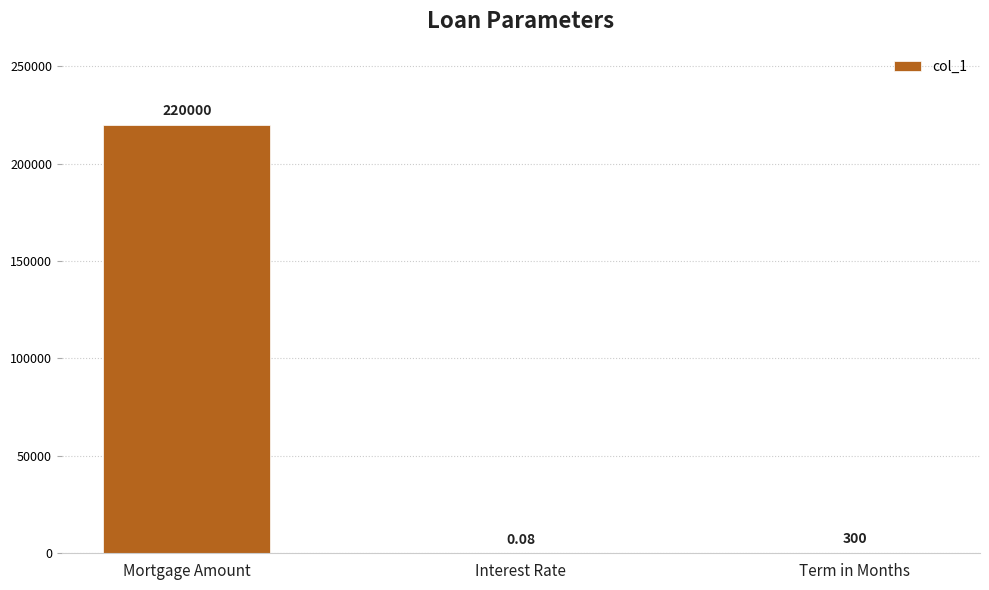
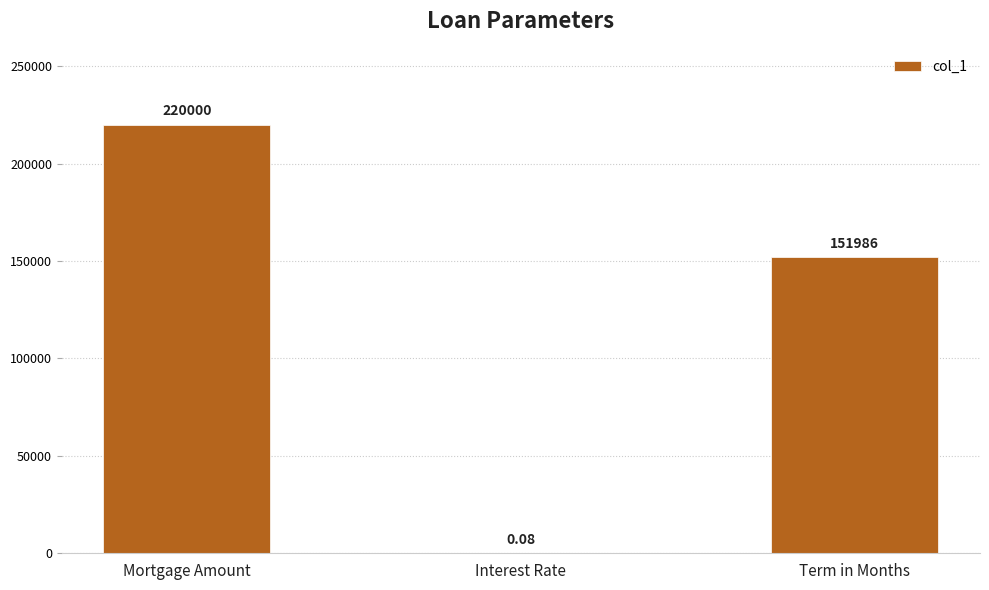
  {
    "Mortgage Amount": 220000,
    "Interest Rate": 0.08,
-   "Term in Months": 300
+   "Term in Months": 151986
  }
